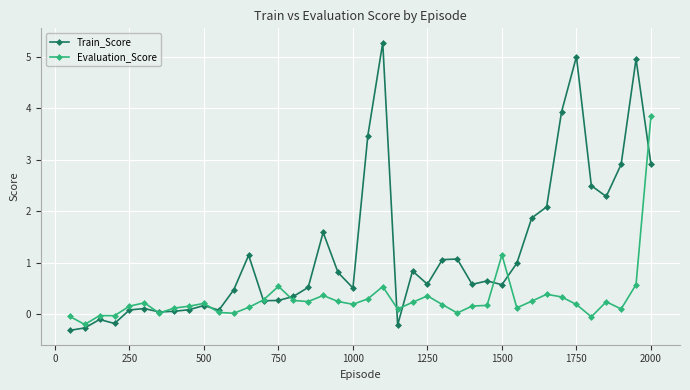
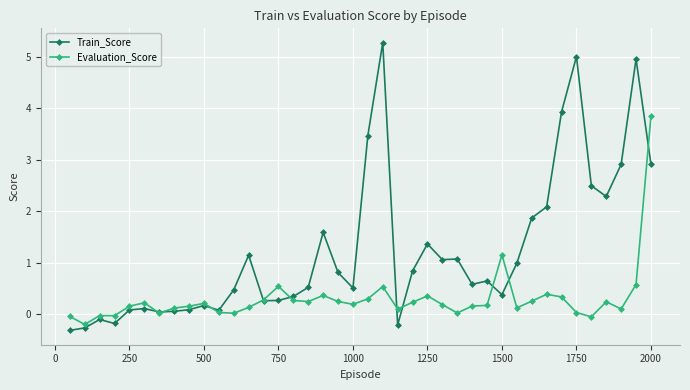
  {
    "Train_Score": {
      "250": 0.1,
      "750": 0.3,
      "1000": 0.5,
-     "1250": 0.6,
-     "1500": 0.6,
+     "1250": 1.4,
+     "1500": 0.4,
      "1750": 5.0,
      "2000": 2.9
    },
    "Evaluation_Score": {
      "250": 0.2,
      "750": 0.5,
      "1000": 0.2,
      "1250": 0.4,
      "1500": 1.1,
-     "1750": 0.2,
+     "1750": 0.0,
      "2000": 3.8
    }
  }
